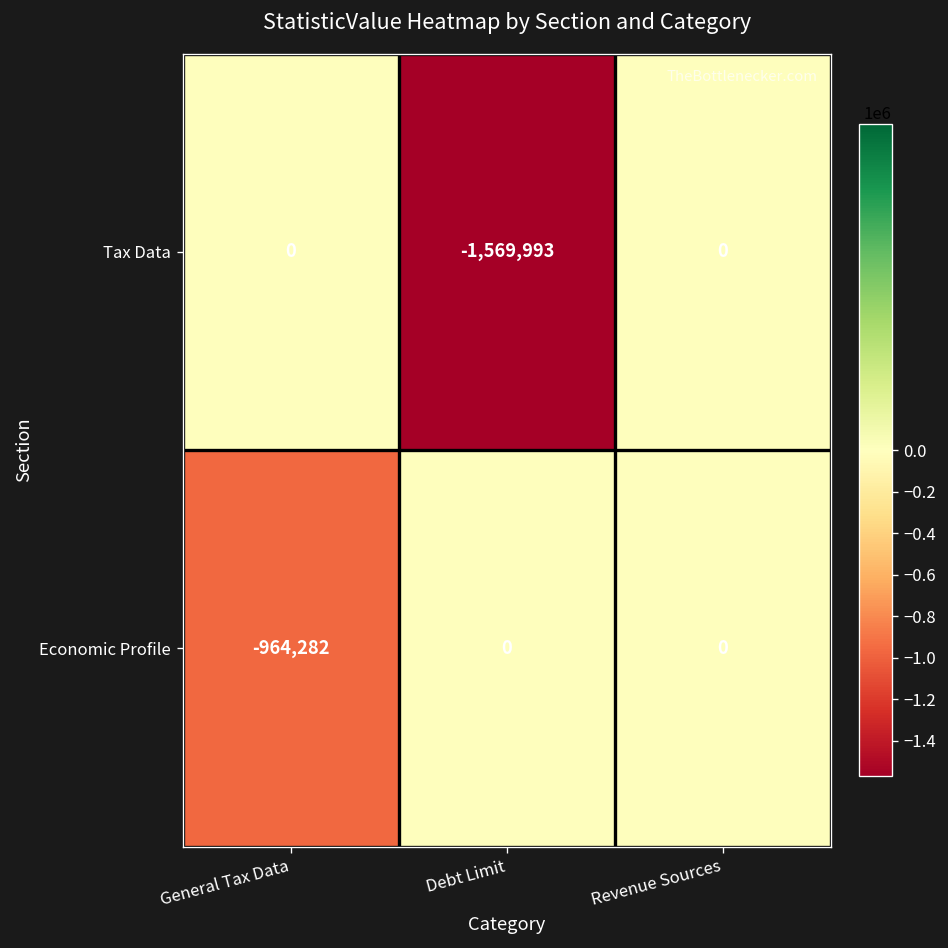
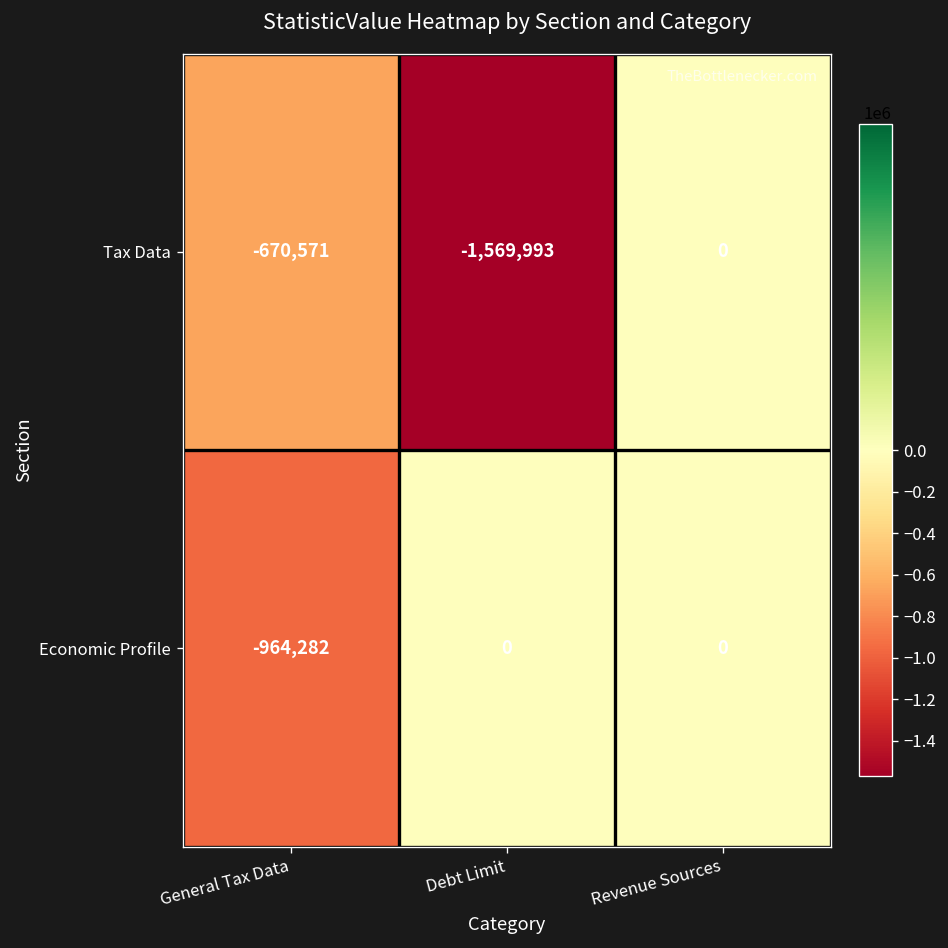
  {
    "Tax Data": {
-     "General Tax Data": "0",
+     "General Tax Data": "-670,571",
      "Debt Limit": "-1,569,993"
    },
    "Economic Profile": {
      "General Tax Data": "-964,282",
      "Debt Limit": "0",
      "Revenue Sources": "0"
    }
  }
